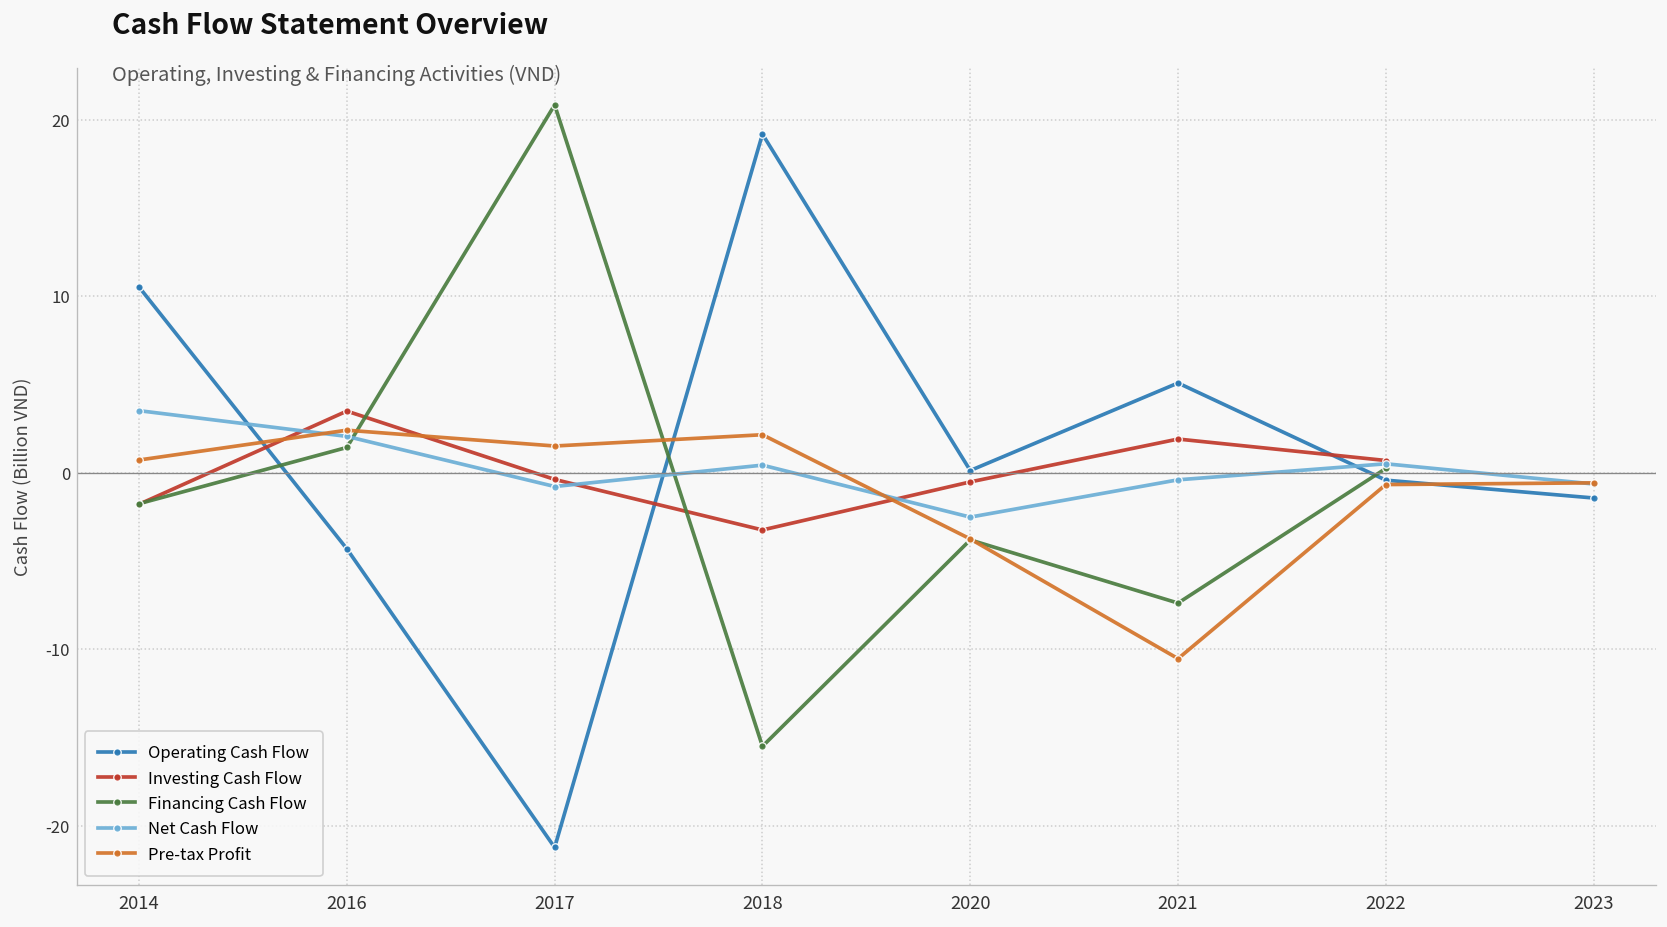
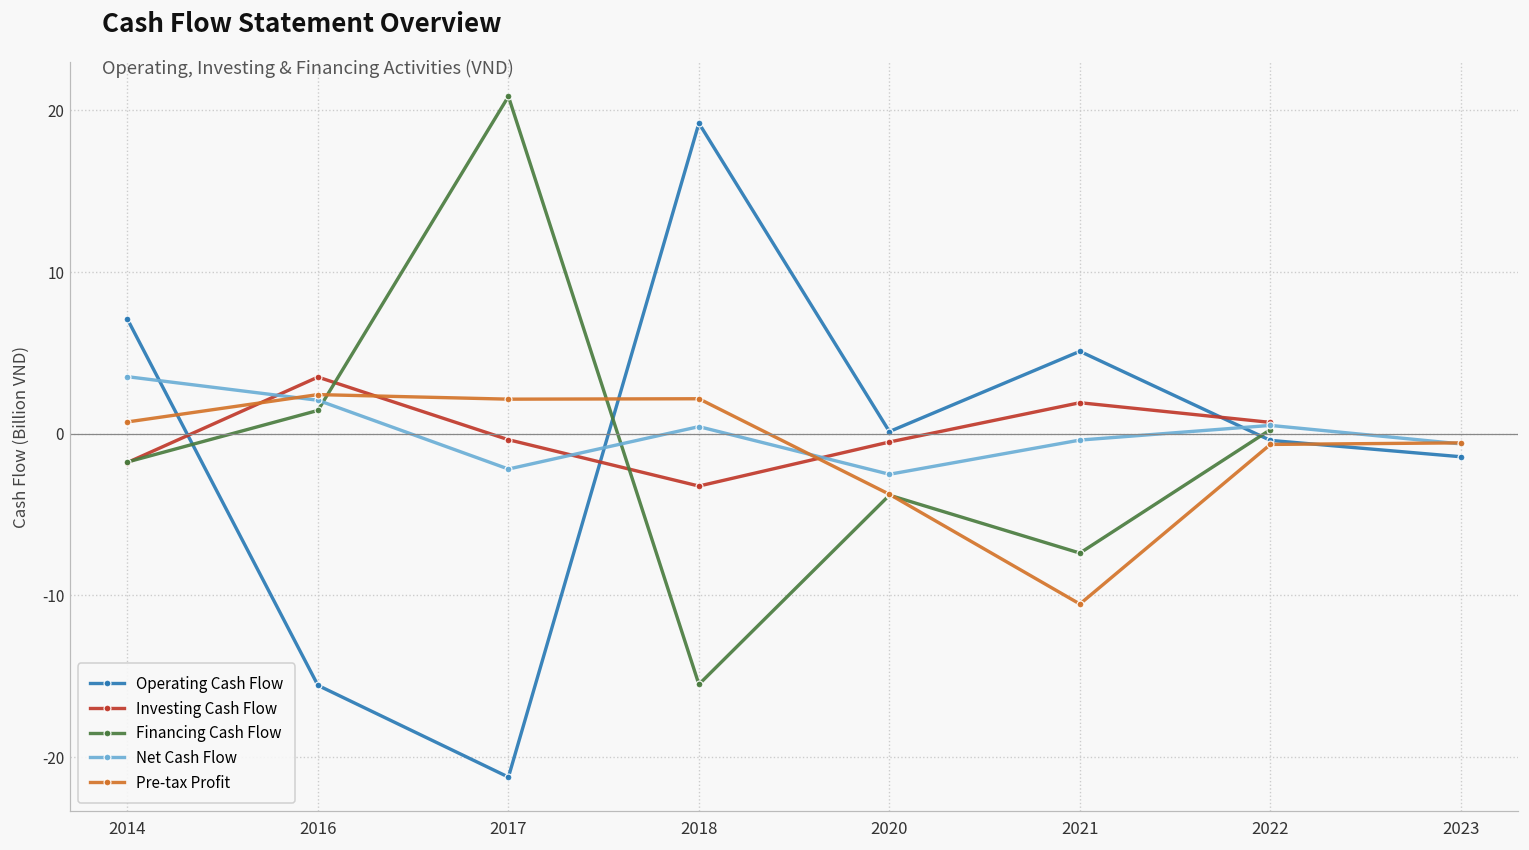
  {
    "Operating Cash Flow": {
-     "2014": 10.5,
-     "2016": -4.3,
+     "2014": 7.1,
+     "2016": -15.6,
      "2017": -21.2,
      "2018": 19.2,
      "2020": 0.1,
      "2021": 5.1,
      "2022": -0.4,
      "2023": -1.4
    },
    "Investing Cash Flow": {
      "2016": 3.5,
      "2017": -0.4,
      "2018": -3.2,
      "2020": -0.5,
      "2021": 1.9,
      "2022": 0.7
    },
    "Financing Cash Flow": {
      "2016": 1.4,
      "2017": 20.8,
      "2018": -15.5,
      "2021": -7.4,
      "2022": 0.2
    },
    "Net Cash Flow": {
      "2014": 3.5,
      "2016": 2.1,
-     "2017": -0.8,
+     "2017": -2.2,
      "2018": 0.4,
      "2020": -2.5,
      "2021": -0.4,
      "2022": 0.5
    },
    "Pre-tax Profit": {
      "2014": 0.7,
      "2016": 2.4,
-     "2017": 1.5,
+     "2017": 2.1,
      "2018": 2.1,
      "2021": -10.5,
      "2022": -0.7
    }
  }
